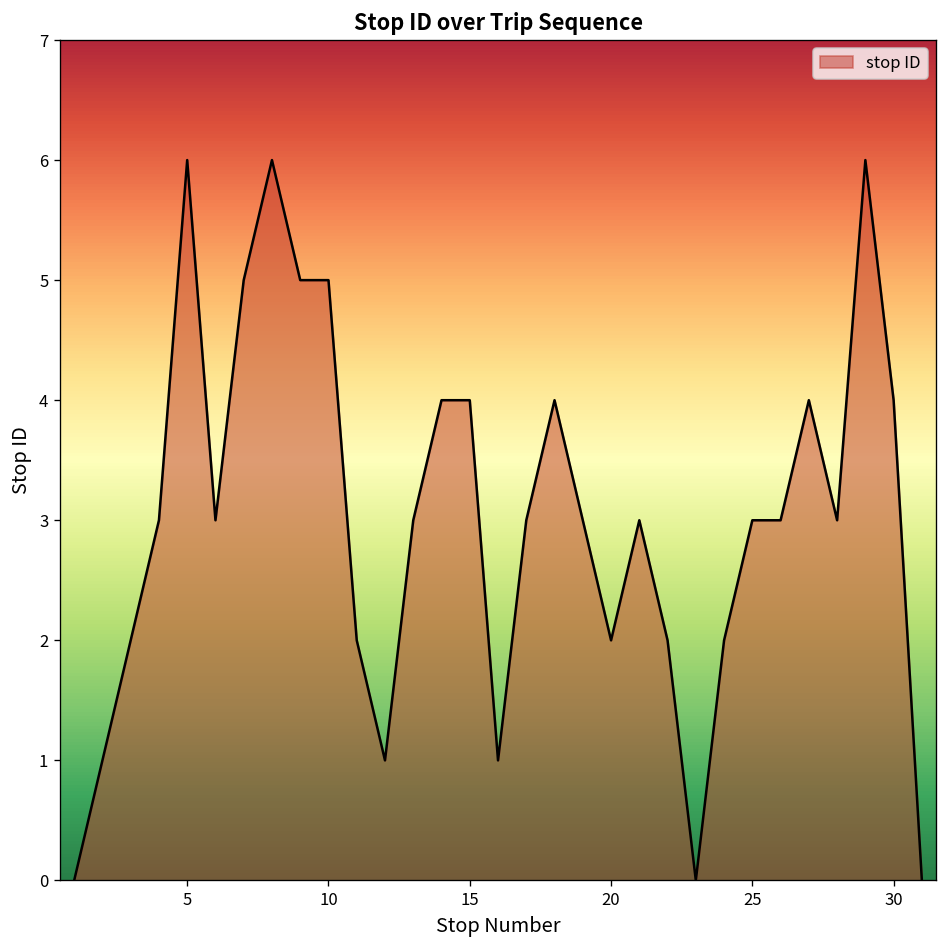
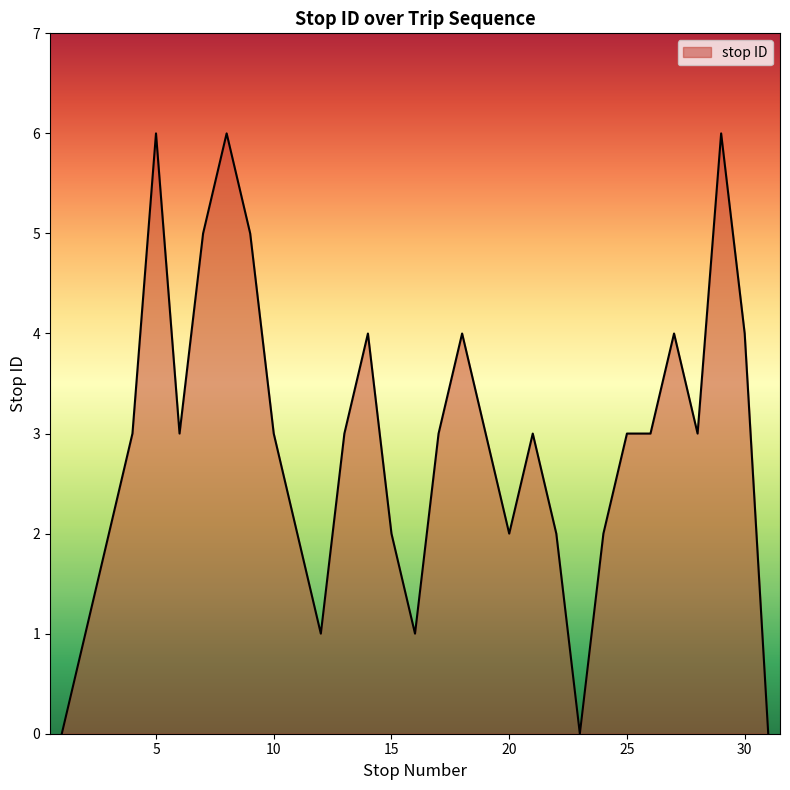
  {
    "5": 6,
-   "10": 5,
-   "15": 4,
+   "10": 3,
+   "15": 2,
    "20": 2,
    "25": 3,
    "30": 4
  }
